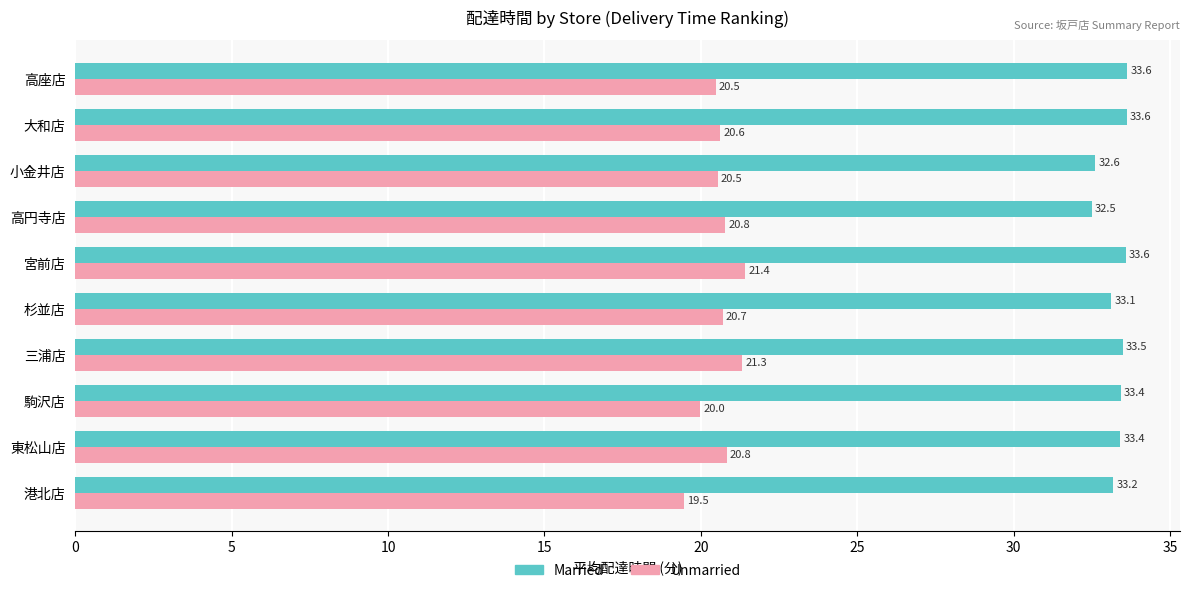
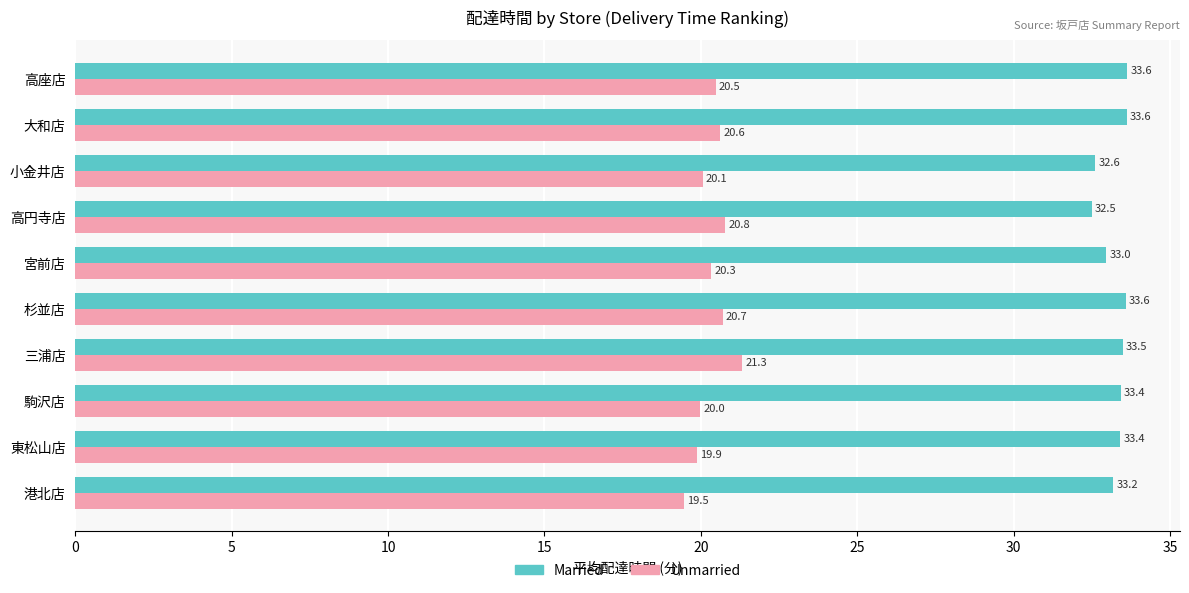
  {
    "Married": {
      "高座店": 33.6,
      "大和店": 33.6,
      "小金井店": 32.6,
      "高円寺店": 32.5,
-     "宮前店": 33.6,
-     "杉並店": 33.1,
+     "宮前店": 33.0,
+     "杉並店": 33.6,
      "三浦店": 33.5,
      "駒沢店": 33.4,
      "東松山店": 33.4,
      "港北店": 33.2
    },
    "Unmarried": {
      "高座店": 20.5,
      "大和店": 20.6,
-     "小金井店": 20.5,
+     "小金井店": 20.1,
      "高円寺店": 20.8,
-     "宮前店": 21.4,
+     "宮前店": 20.3,
      "杉並店": 20.7,
      "三浦店": 21.3,
      "駒沢店": 20.0,
-     "東松山店": 20.8,
+     "東松山店": 19.9,
      "港北店": 19.5
    }
  }
